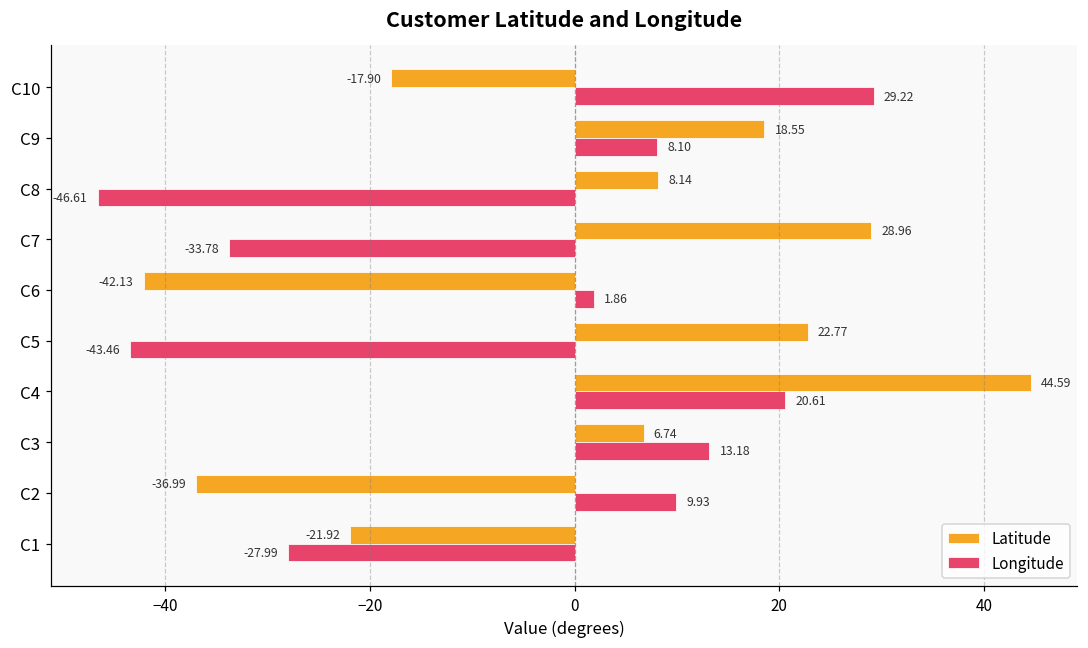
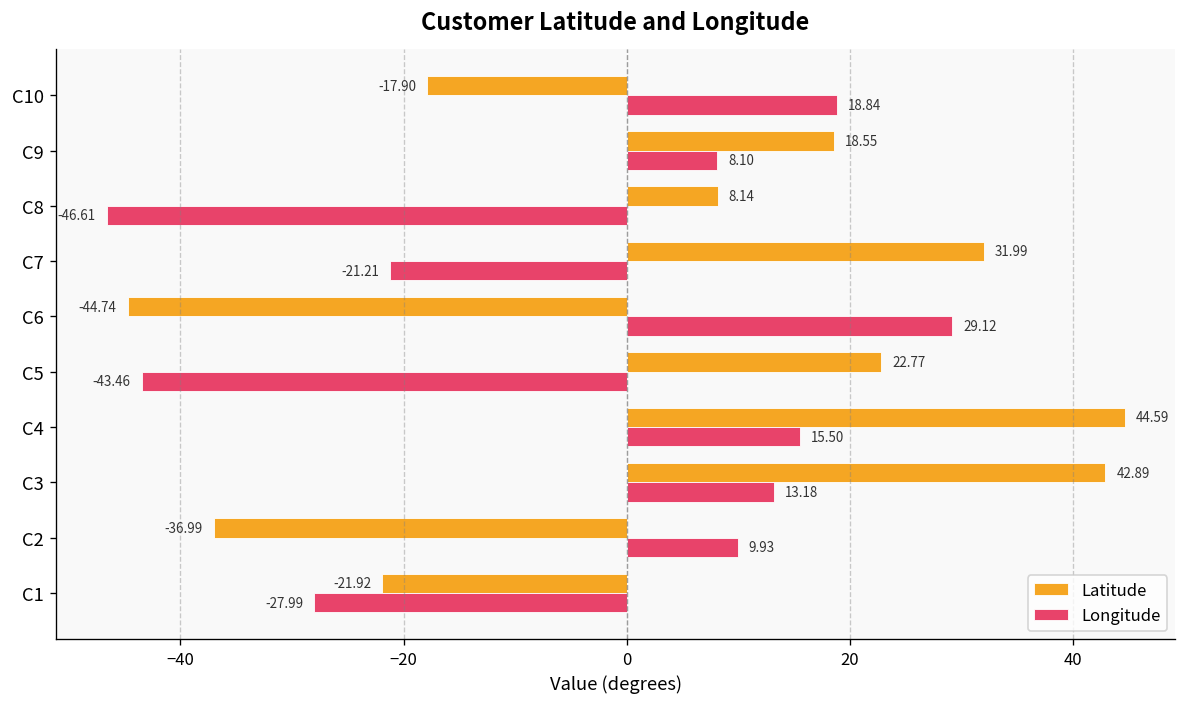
  {
    "Latitude": {
      "C10": -17.90,
      "C9": 18.55,
      "C8": 8.14,
-     "C7": 28.96,
-     "C6": -42.13,
+     "C7": 31.99,
+     "C6": -44.74,
      "C5": 22.77,
      "C4": 44.59,
-     "C3": 6.74,
+     "C3": 42.89,
      "C2": -36.99,
      "C1": -21.92
    },
    "Longitude": {
-     "C10": 29.22,
+     "C10": 18.84,
      "C9": 8.10,
      "C8": -46.61,
-     "C7": -33.78,
-     "C6": 1.86,
+     "C7": -21.21,
+     "C6": 29.12,
      "C5": -43.46,
-     "C4": 20.61,
+     "C4": 15.50,
      "C3": 13.18,
      "C2": 9.93,
      "C1": -27.99
    }
  }
